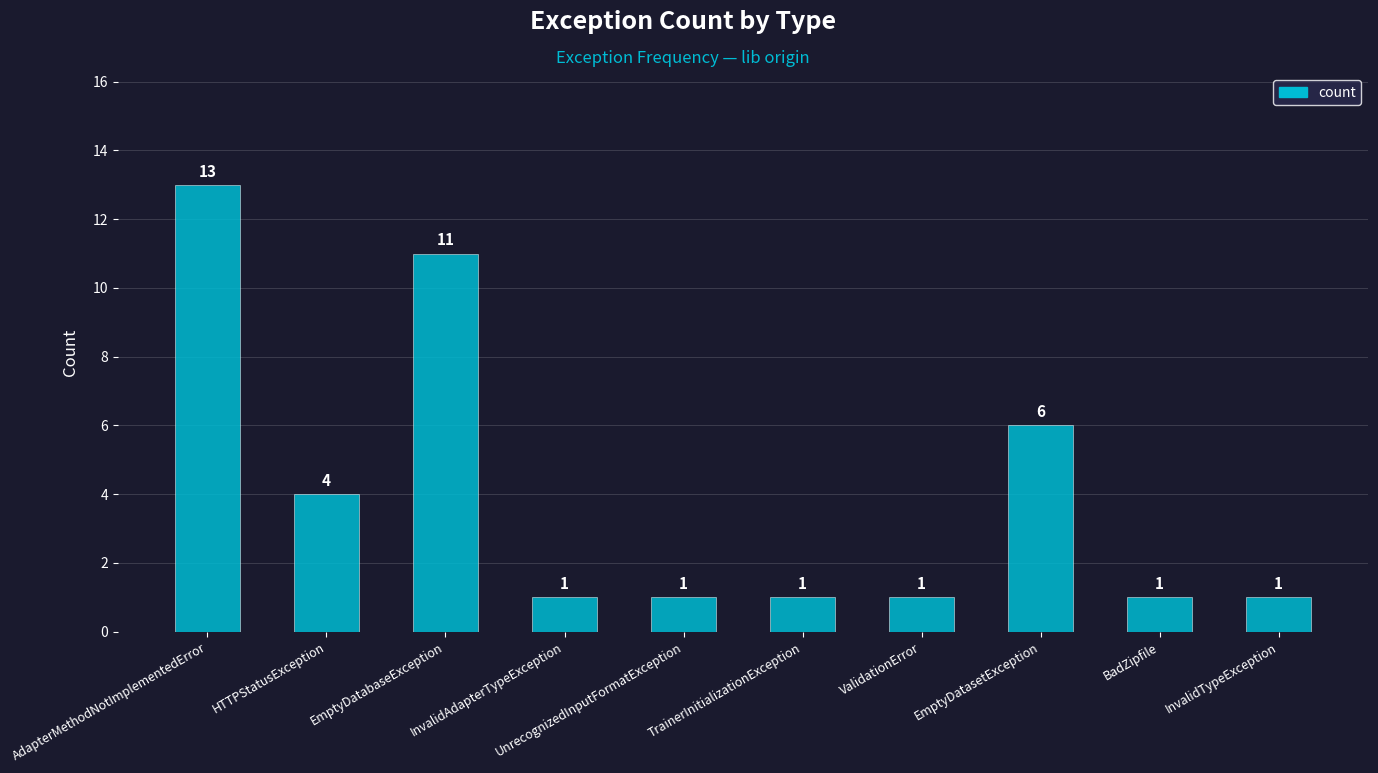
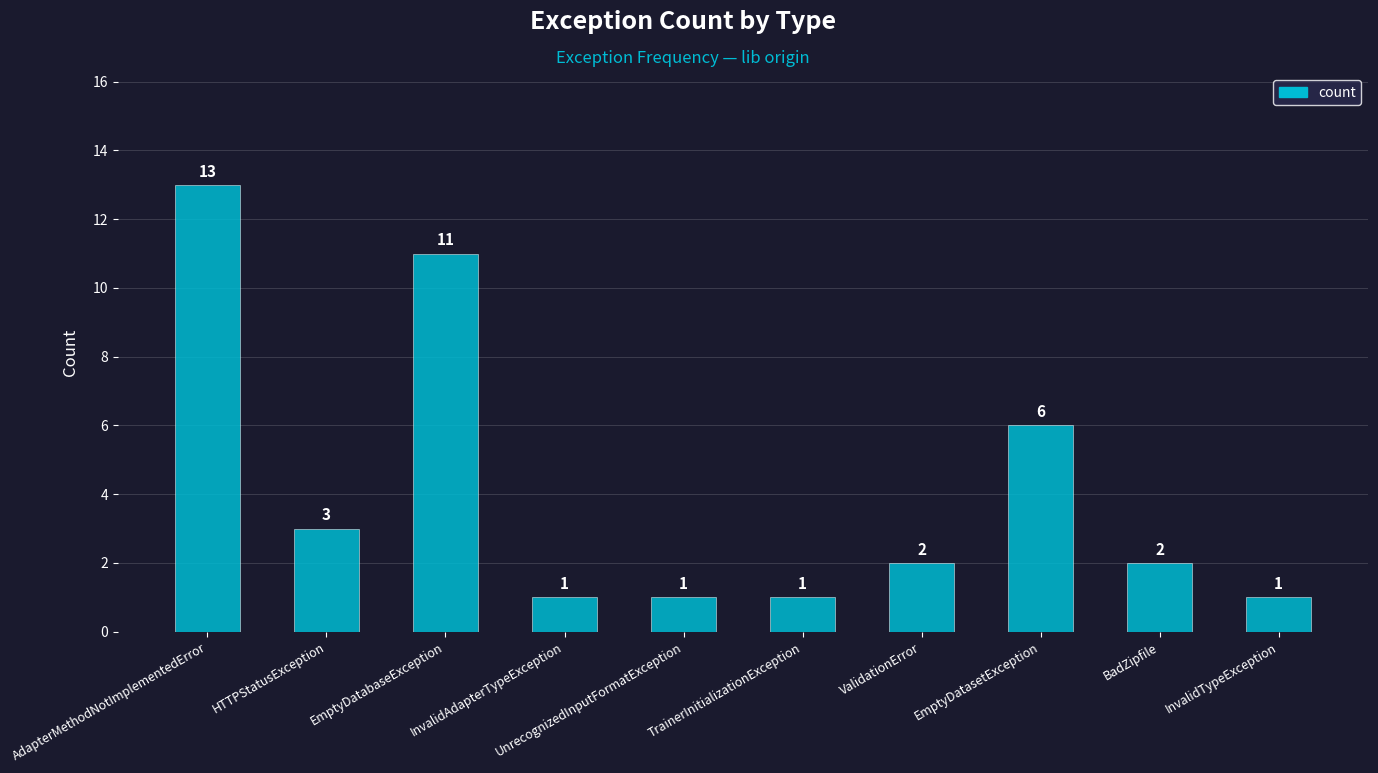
  {
    "AdapterMethodNotImplementedError": 13,
-   "HTTPStatusException": 4,
+   "HTTPStatusException": 3,
    "EmptyDatabaseException": 11,
    "InvalidAdapterTypeException": 1,
    "UnrecognizedInputFormatException": 1,
    "TrainerInitializationException": 1,
-   "ValidationError": 1,
+   "ValidationError": 2,
    "EmptyDatasetException": 6,
-   "BadZipfile": 1,
+   "BadZipfile": 2,
    "InvalidTypeException": 1
  }
